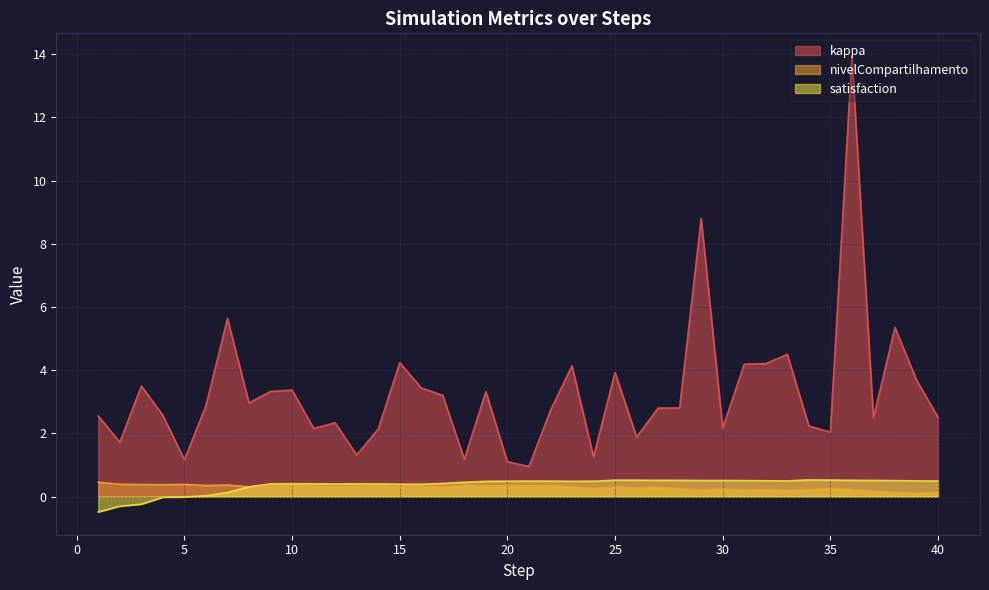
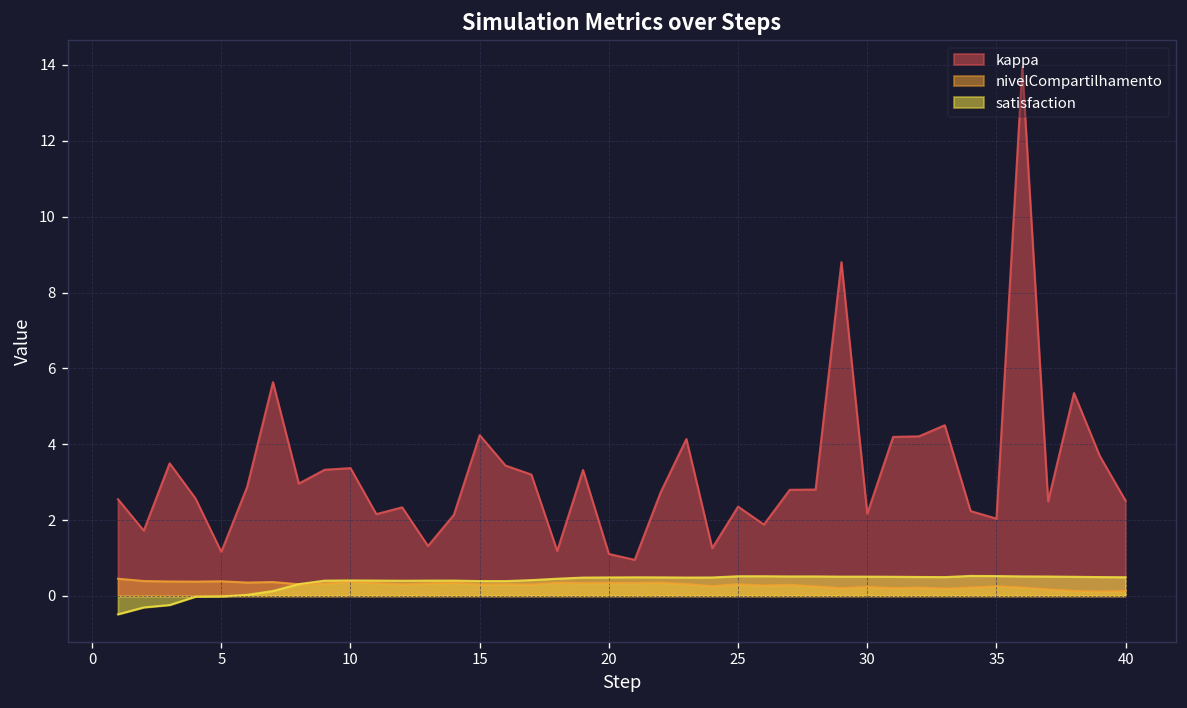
  {
    "kappa": {
      "5": 1.2,
      "10": 3.4,
      "15": 4.2,
      "20": 1.1,
-     "25": 3.9,
+     "25": 2.4,
      "30": 2.2,
      "35": 2.0,
      "40": 2.5
    }
  }
